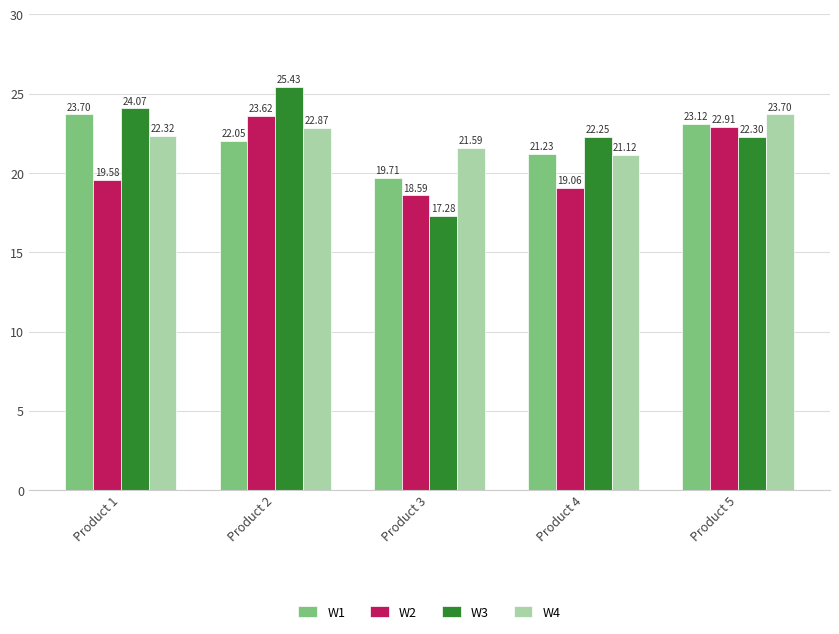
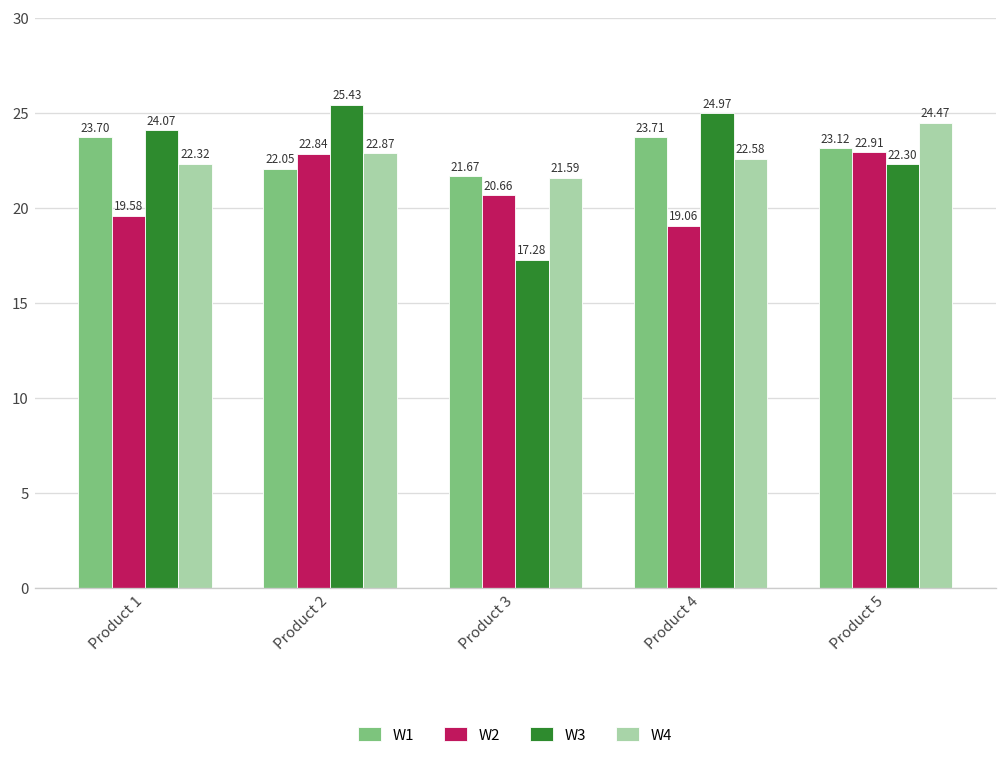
  {
    "W1": {
      "Product 1": 23.70,
      "Product 2": 22.05,
-     "Product 3": 19.71,
-     "Product 4": 21.23,
+     "Product 3": 21.67,
+     "Product 4": 23.71,
      "Product 5": 23.12
    },
    "W2": {
      "Product 1": 19.58,
-     "Product 2": 23.62,
-     "Product 3": 18.59,
+     "Product 2": 22.84,
+     "Product 3": 20.66,
      "Product 4": 19.06,
      "Product 5": 22.91
    },
    "W3": {
      "Product 1": 24.07,
      "Product 2": 25.43,
      "Product 3": 17.28,
-     "Product 4": 22.25,
+     "Product 4": 24.97,
      "Product 5": 22.30
    },
    "W4": {
      "Product 1": 22.32,
      "Product 2": 22.87,
      "Product 3": 21.59,
-     "Product 4": 21.12,
-     "Product 5": 23.70
+     "Product 4": 22.58,
+     "Product 5": 24.47
    }
  }
